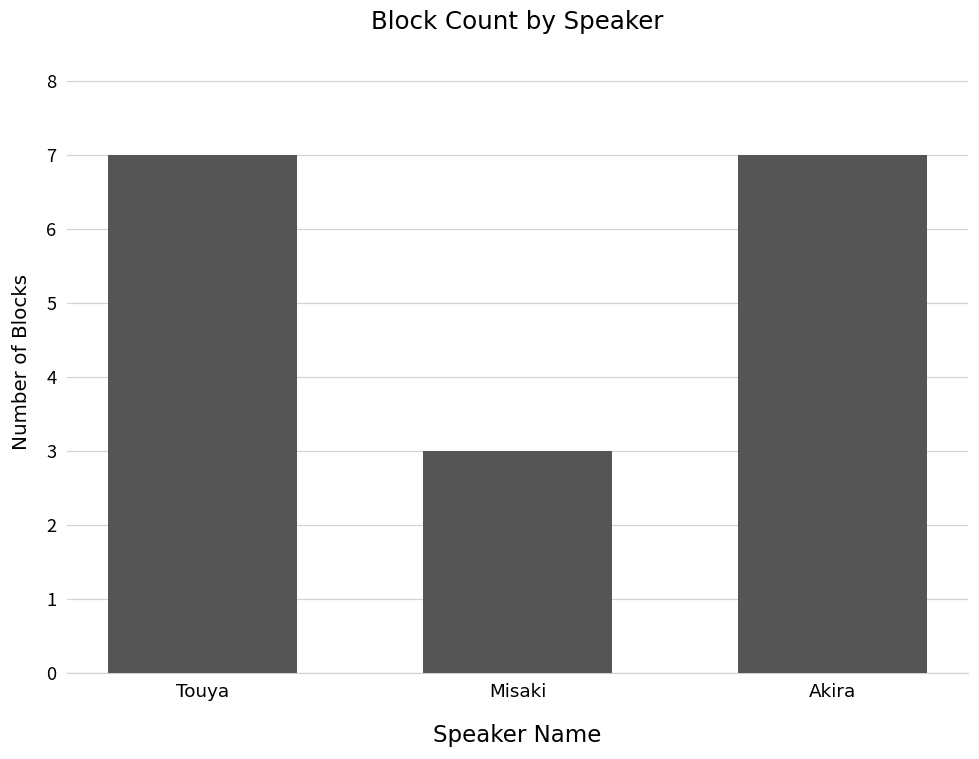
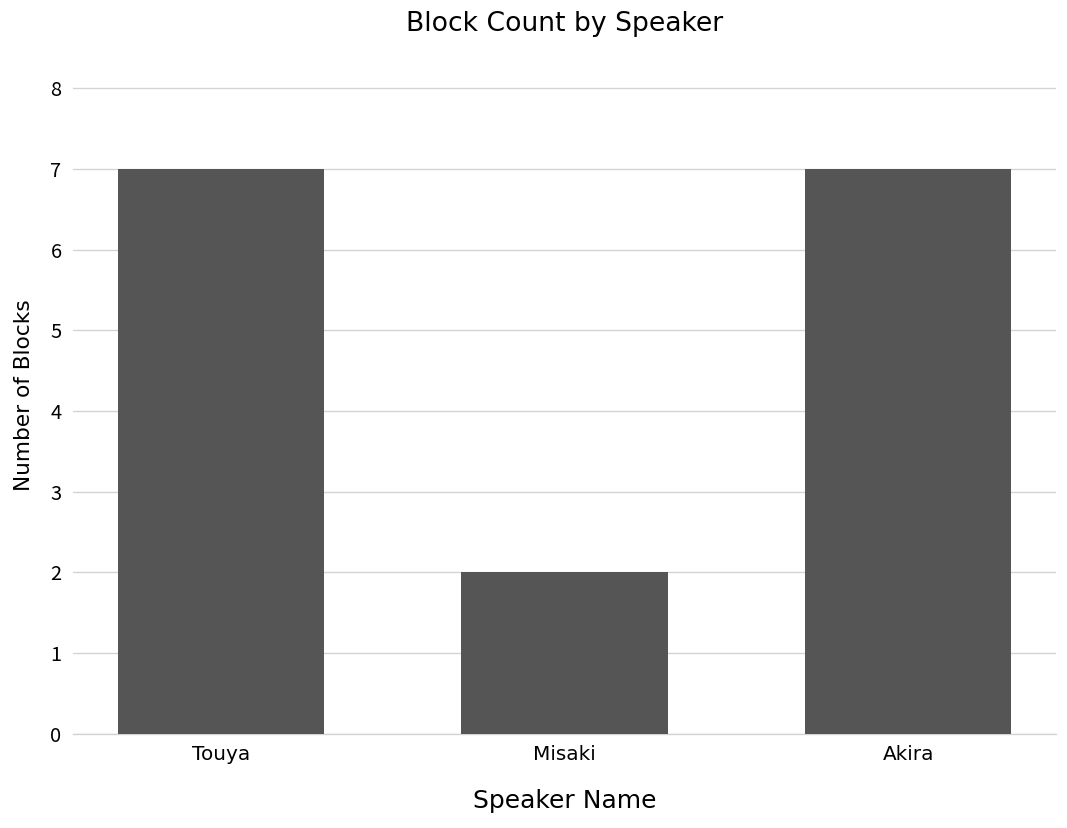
  {
    "Touya": 7,
-   "Misaki": 3,
+   "Misaki": 2,
    "Akira": 7
  }
